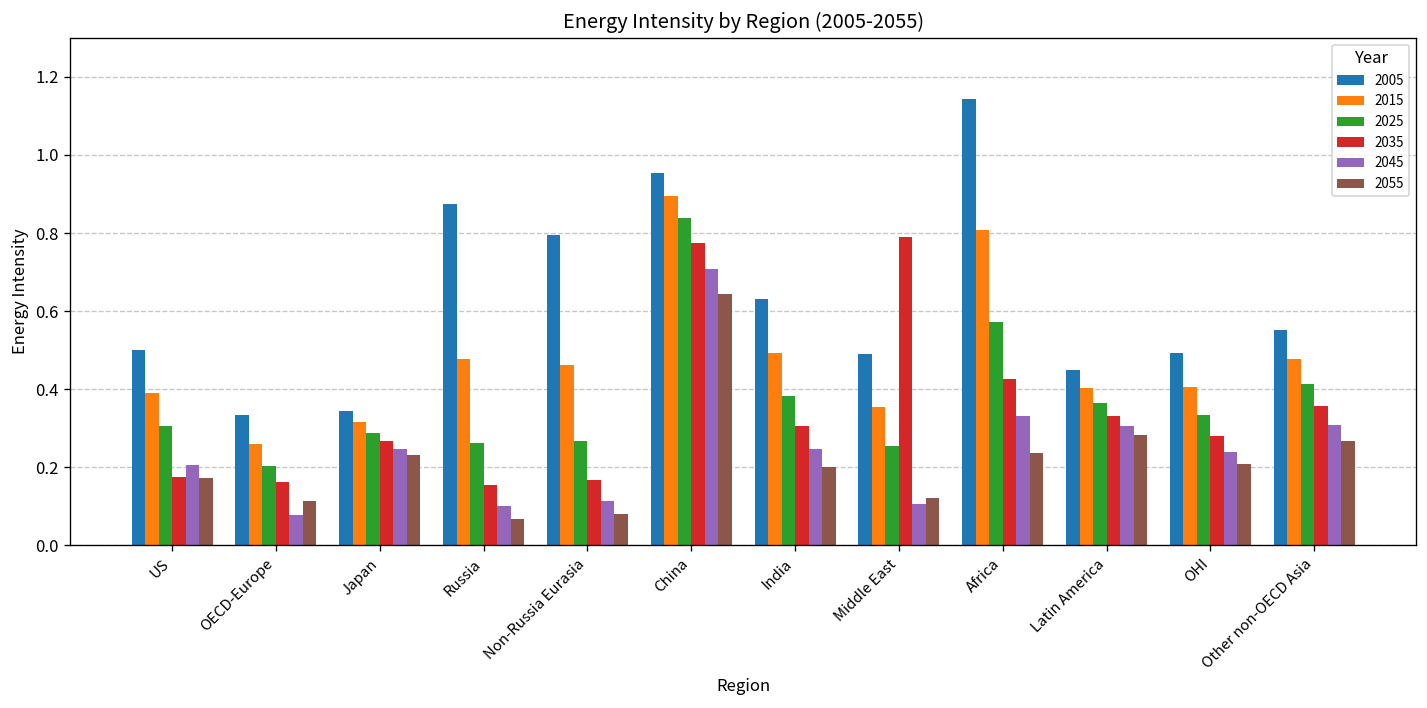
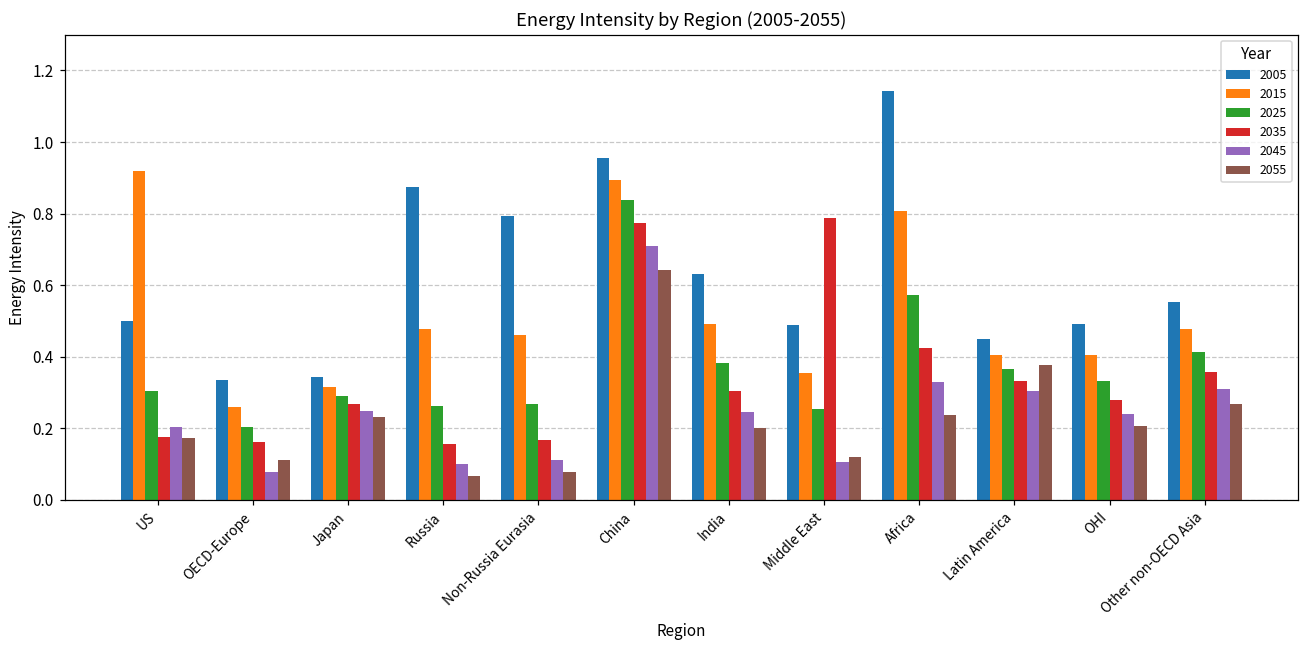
  {
    "2005": {
      "US": 0.50,
      "OECD-Europe": 0.33,
      "Japan": 0.34,
      "Russia": 0.87,
      "Non-Russia Eurasia": 0.79,
      "China": 0.95,
      "India": 0.63,
      "Middle East": 0.49,
      "Africa": 1.14,
      "Latin America": 0.45,
      "OHI": 0.49,
      "Other non-OECD Asia": 0.55
    },
    "2015": {
-     "US": 0.39,
+     "US": 0.92,
      "OECD-Europe": 0.26,
      "Japan": 0.32,
      "Russia": 0.48,
      "Non-Russia Eurasia": 0.46,
      "China": 0.89,
      "India": 0.49,
      "Middle East": 0.35,
      "Africa": 0.81,
      "Latin America": 0.40,
      "OHI": 0.40,
      "Other non-OECD Asia": 0.48
    },
    "2025": {
      "US": 0.31,
      "OECD-Europe": 0.20,
      "Japan": 0.29,
      "Russia": 0.26,
      "Non-Russia Eurasia": 0.27,
      "China": 0.84,
      "India": 0.38,
      "Middle East": 0.26,
      "Africa": 0.57,
      "Latin America": 0.36,
      "OHI": 0.33,
      "Other non-OECD Asia": 0.41
    },
    "2035": {
      "US": 0.18,
      "OECD-Europe": 0.16,
      "Japan": 0.27,
      "Russia": 0.16,
      "Non-Russia Eurasia": 0.17,
      "China": 0.77,
      "India": 0.30,
      "Middle East": 0.79,
      "Africa": 0.43,
      "Latin America": 0.33,
      "OHI": 0.28,
      "Other non-OECD Asia": 0.36
    },
    "2045": {
      "US": 0.20,
      "OECD-Europe": 0.08,
      "Japan": 0.25,
      "Russia": 0.10,
      "Non-Russia Eurasia": 0.11,
      "China": 0.71,
      "India": 0.25,
      "Middle East": 0.11,
      "Africa": 0.33,
      "Latin America": 0.31,
      "OHI": 0.24,
      "Other non-OECD Asia": 0.31
    },
    "2055": {
      "US": 0.17,
      "OECD-Europe": 0.11,
      "Japan": 0.23,
      "Russia": 0.07,
      "Non-Russia Eurasia": 0.08,
      "China": 0.64,
      "India": 0.20,
      "Middle East": 0.12,
      "Africa": 0.24,
-     "Latin America": 0.28,
+     "Latin America": 0.38,
      "OHI": 0.21,
      "Other non-OECD Asia": 0.27
    }
  }
